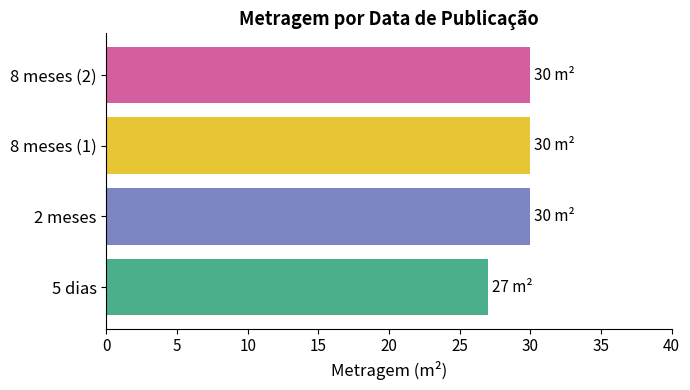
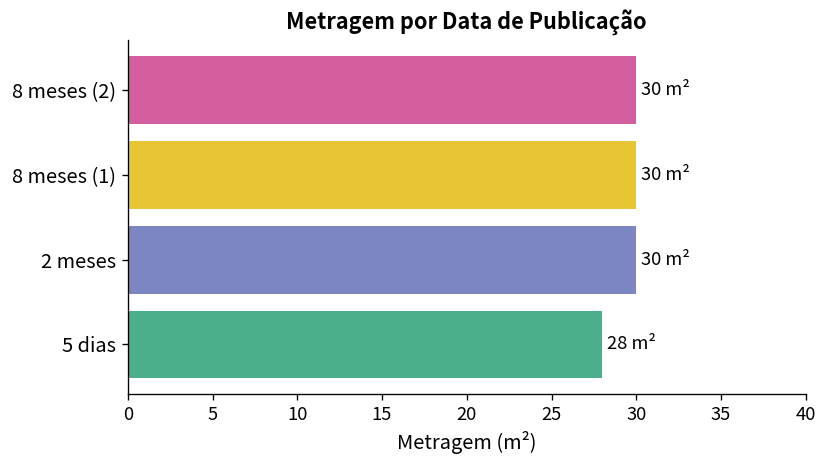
  {
    "8 meses (2)": 30,
    "8 meses (1)": 30,
    "2 meses": 30,
-   "5 dias": 27
+   "5 dias": 28
  }
